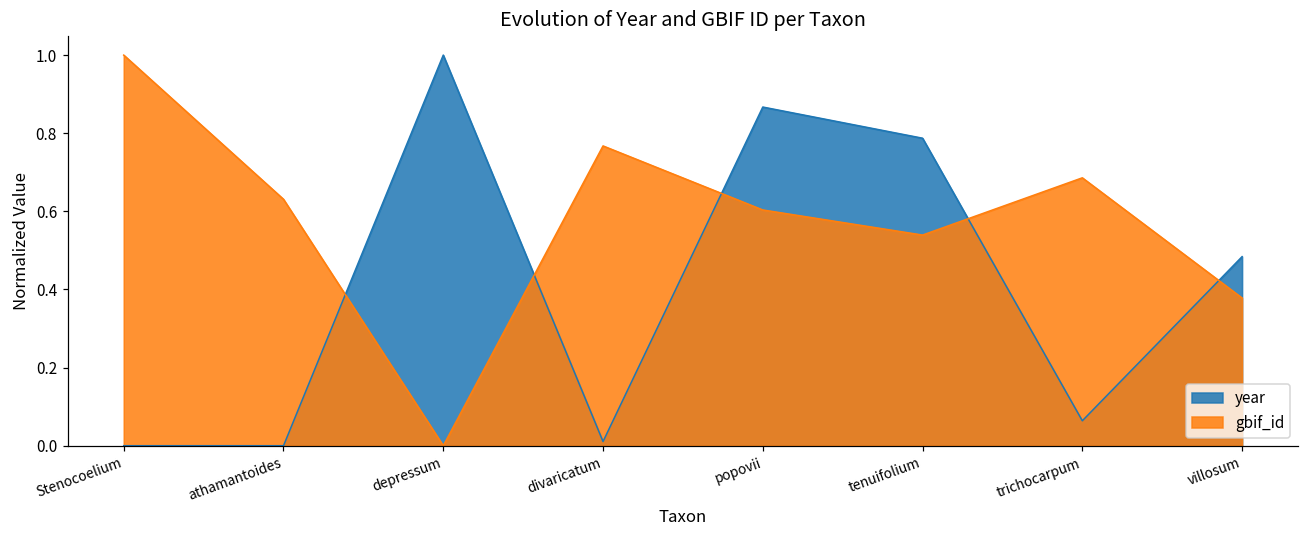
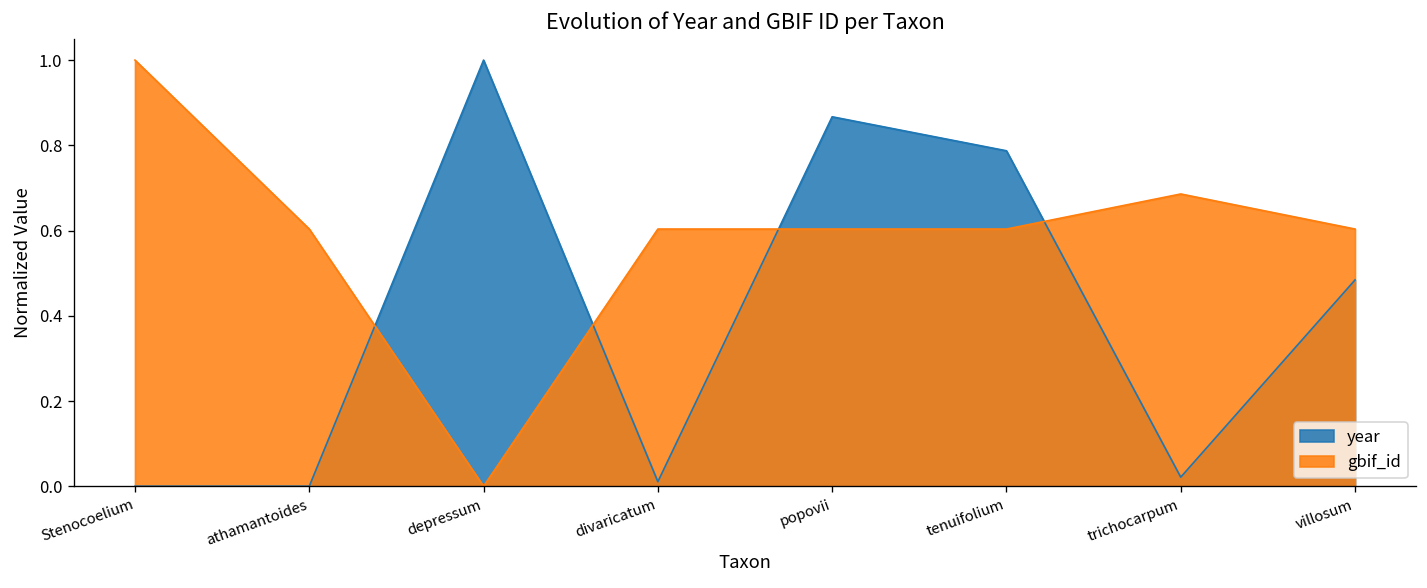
  {
    "year": {
      "Stenocoelium": 0.00,
      "athamantoides": 0.00,
      "depressum": 1.00,
      "divaricatum": 0.01,
      "popovii": 0.87,
      "tenuifolium": 0.79,
-     "trichocarpum": 0.06,
+     "trichocarpum": 0.02,
      "villosum": 0.48
    },
    "gbif_id": {
      "Stenocoelium": 1.00,
-     "athamantoides": 0.63,
+     "athamantoides": 0.60,
      "depressum": 0.00,
-     "divaricatum": 0.77,
+     "divaricatum": 0.60,
      "popovii": 0.60,
-     "tenuifolium": 0.54,
+     "tenuifolium": 0.60,
      "trichocarpum": 0.69,
-     "villosum": 0.38
+     "villosum": 0.60
    }
  }
